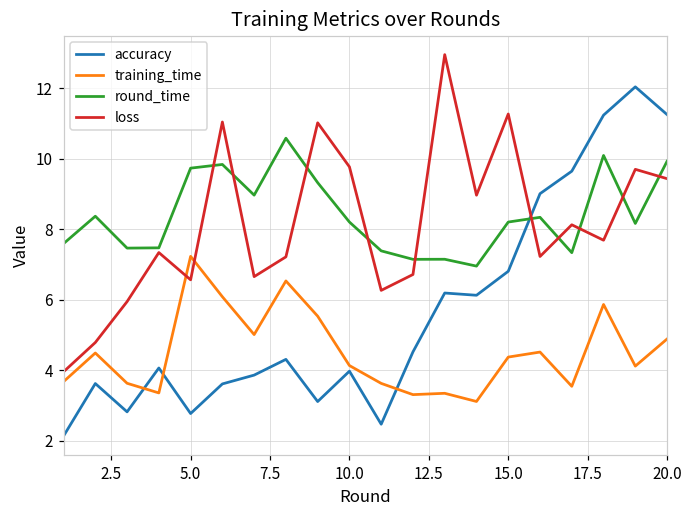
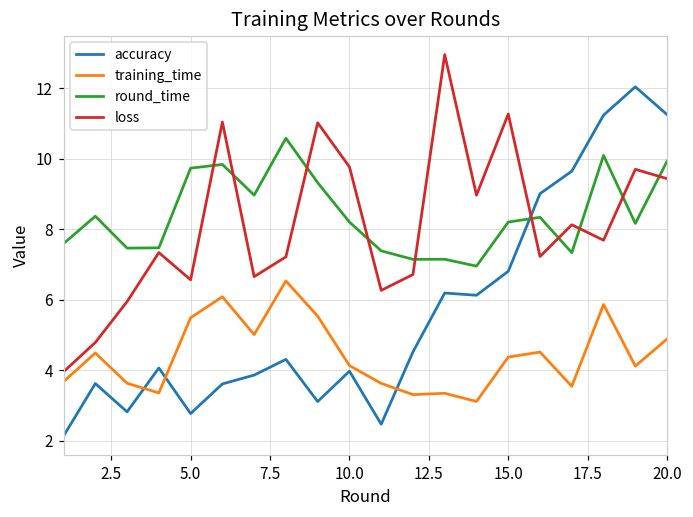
  {
    "accuracy": {
      "5.0": 2.8,
      "10.0": 4.0,
      "15.0": 6.8,
      "20.0": 11.3
    },
    "training_time": {
-     "5.0": 7.2,
+     "5.0": 5.5,
      "10.0": 4.1,
      "15.0": 4.4,
      "20.0": 4.9
    },
    "round_time": {
      "5.0": 9.7,
      "10.0": 8.2,
      "15.0": 8.2,
      "20.0": 9.9
    },
    "loss": {
      "5.0": 6.6,
      "10.0": 9.8,
      "15.0": 11.3,
      "20.0": 9.4
    }
  }
